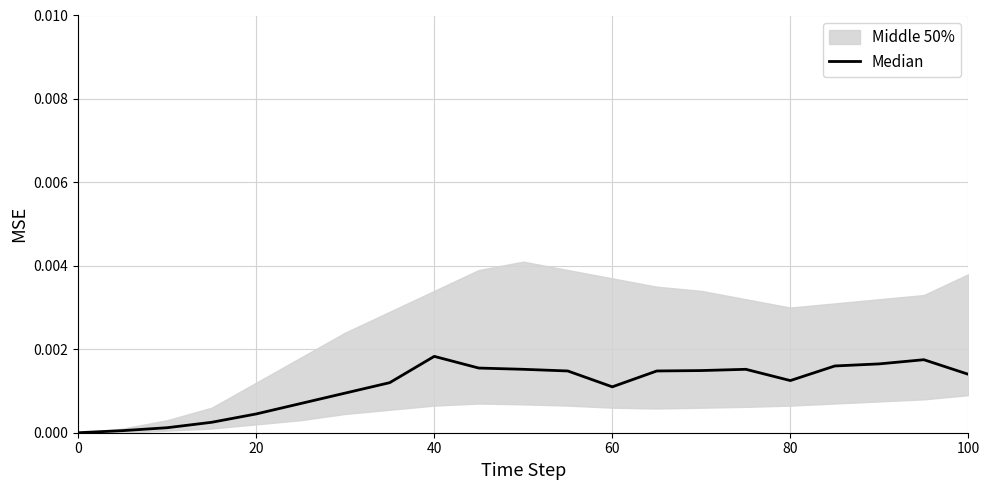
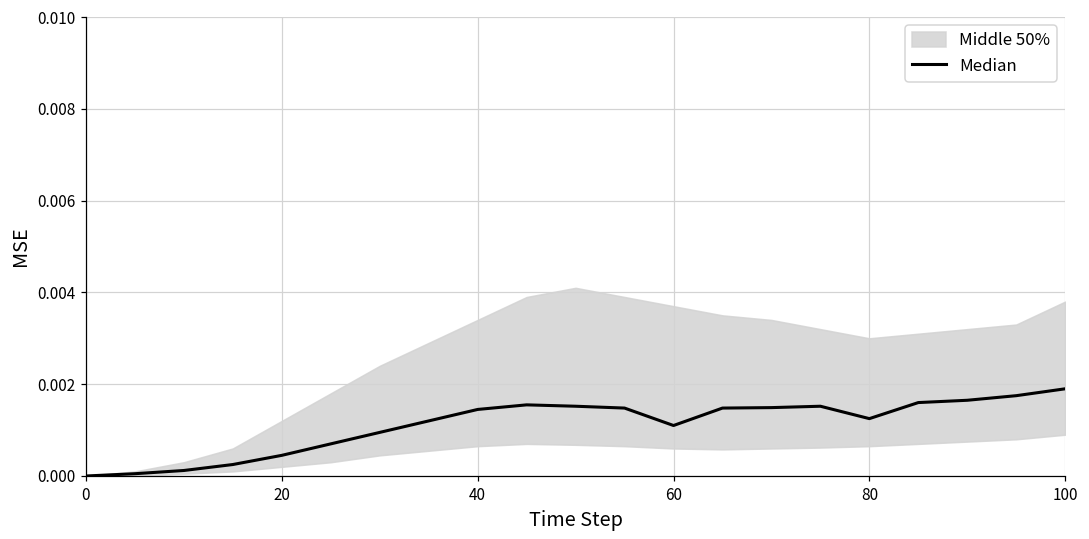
  {
    "Median": {
      "20": 0.0005,
-     "40": 0.0018,
+     "40": 0.0015,
      "60": 0.0011,
      "80": 0.0013,
-     "100": 0.0014
+     "100": 0.0019
    }
  }
